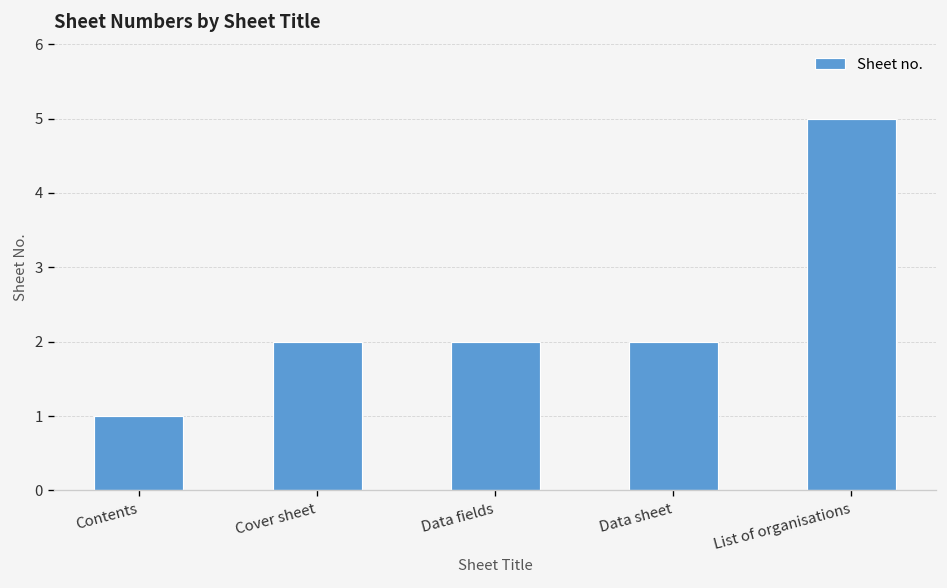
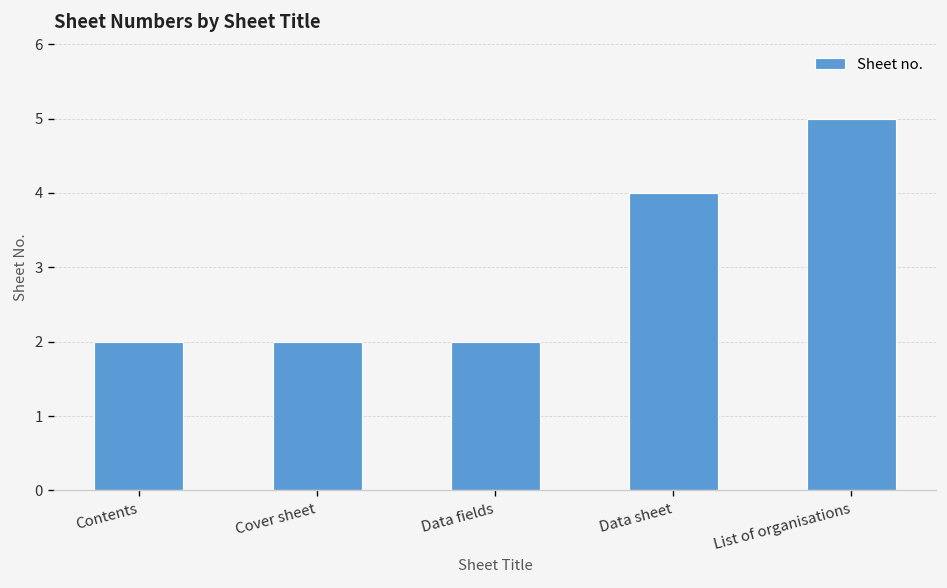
  {
-   "Contents": 1,
+   "Contents": 2,
    "Cover sheet": 2,
    "Data fields": 2,
-   "Data sheet": 2,
+   "Data sheet": 4,
    "List of organisations": 5
  }
